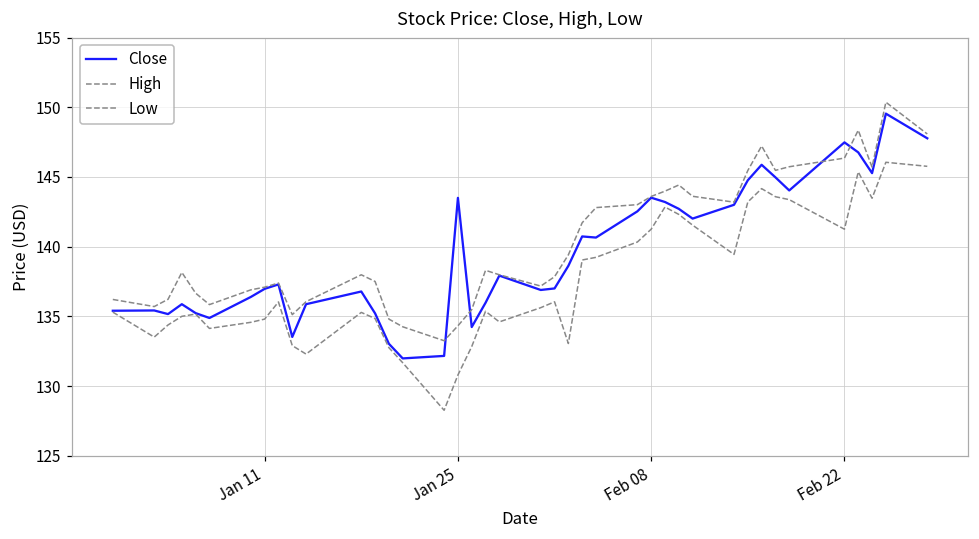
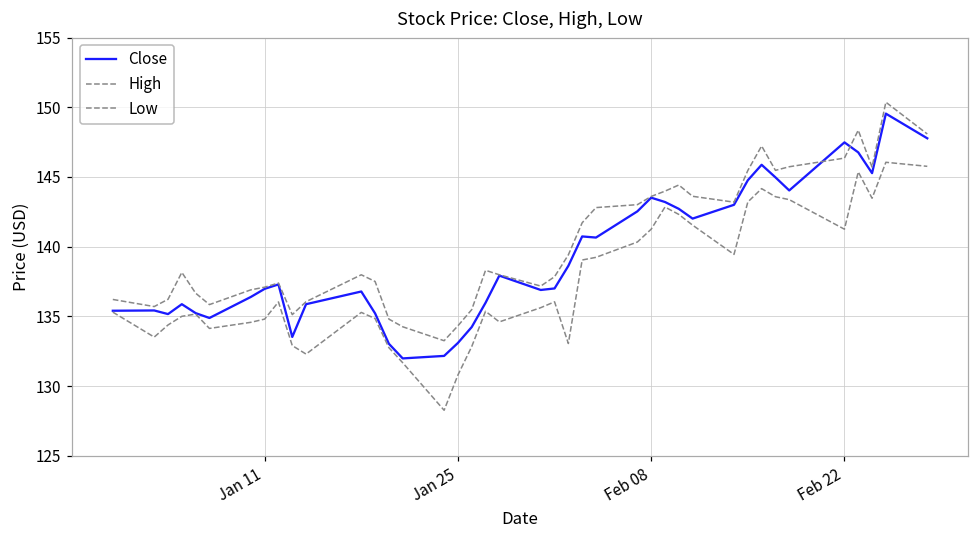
  {
    "Close": {
-     "Jan 25": 143.5,
+     "Jan 25": 133.1,
      "Feb 22": 147.5
    }
  }
